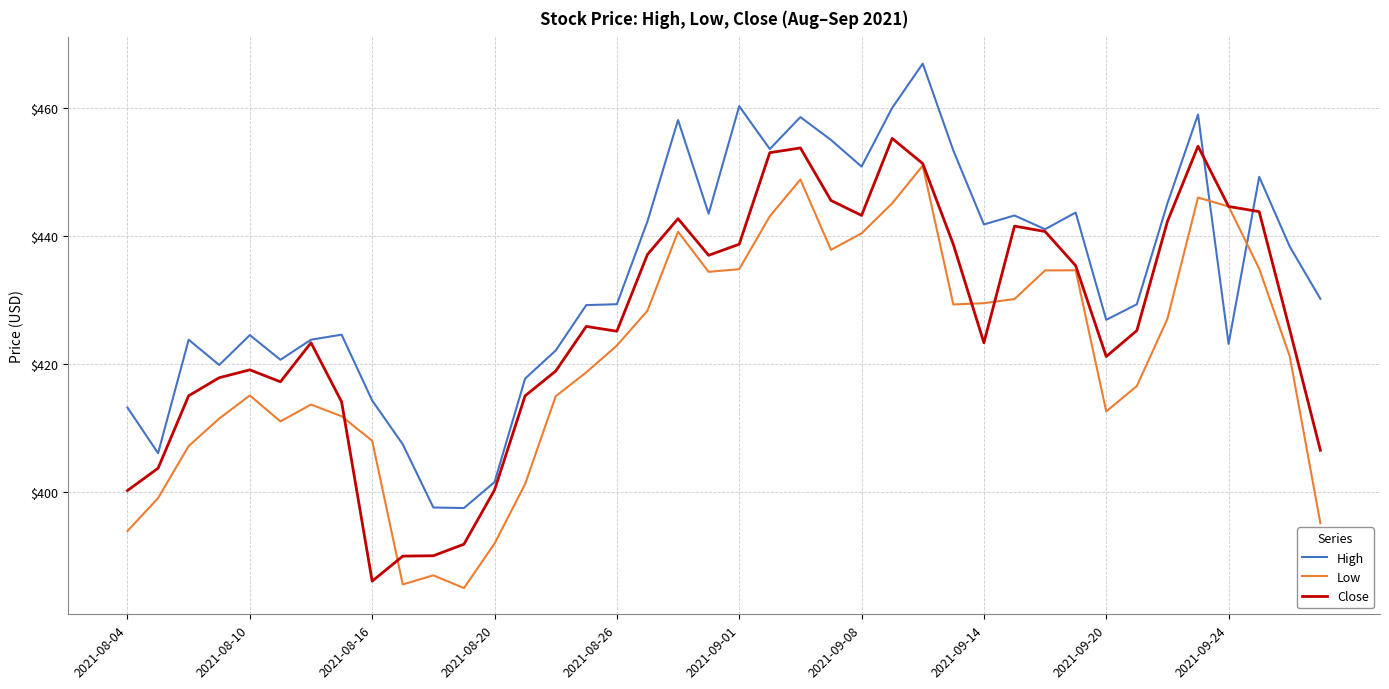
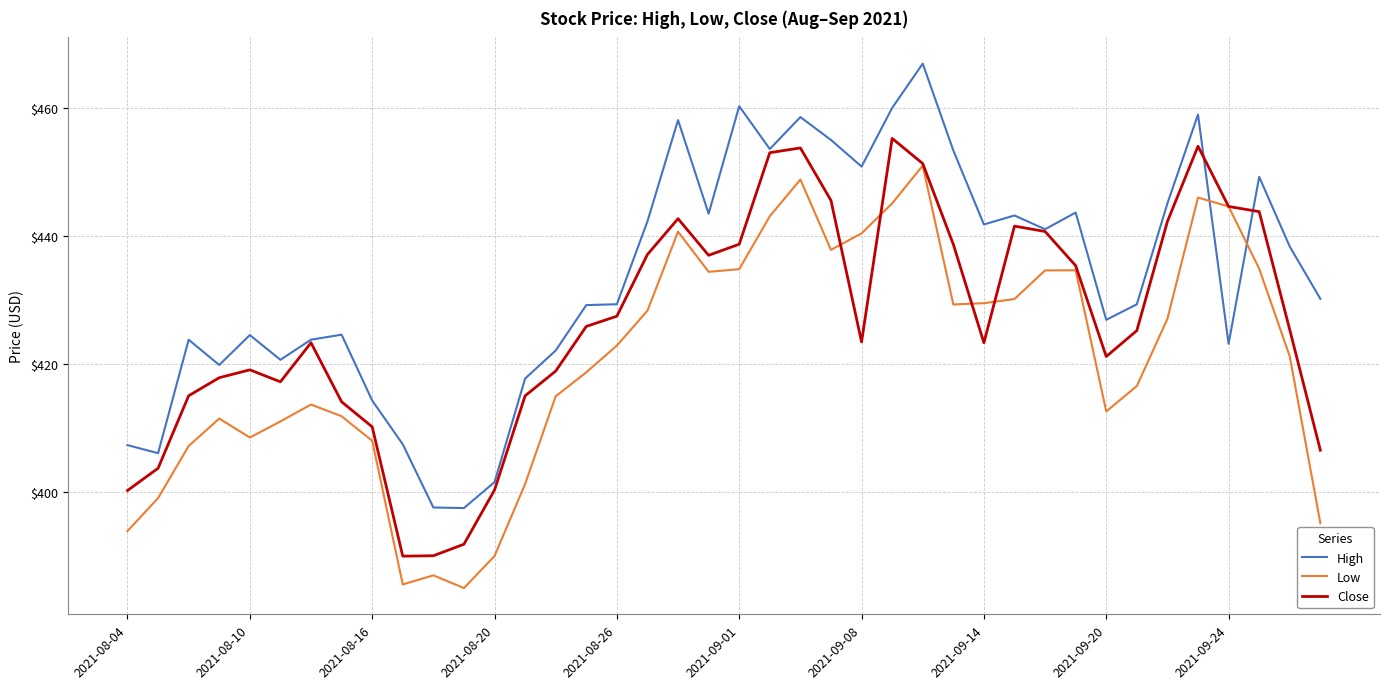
  {
    "High": {
-     "2021-08-04": "$413",
+     "2021-08-04": "$407",
      "2021-08-10": "$425",
      "2021-08-16": "$414",
      "2021-08-20": "$402",
      "2021-08-26": "$429",
      "2021-09-01": "$460",
      "2021-09-08": "$451",
      "2021-09-14": "$442",
      "2021-09-20": "$427",
      "2021-09-24": "$423"
    },
    "Low": {
      "2021-08-04": "$394",
-     "2021-08-10": "$415",
+     "2021-08-10": "$409",
      "2021-08-16": "$408",
-     "2021-08-20": "$392",
+     "2021-08-20": "$390",
      "2021-08-26": "$423",
      "2021-09-01": "$435",
      "2021-09-08": "$440",
      "2021-09-14": "$430",
      "2021-09-20": "$413"
    },
    "Close": {
      "2021-08-04": "$400",
      "2021-08-10": "$419",
-     "2021-08-16": "$386",
+     "2021-08-16": "$410",
      "2021-08-20": "$400",
-     "2021-08-26": "$425",
+     "2021-08-26": "$427",
      "2021-09-01": "$439",
-     "2021-09-08": "$443",
+     "2021-09-08": "$423",
      "2021-09-14": "$423",
      "2021-09-20": "$421"
    }
  }
